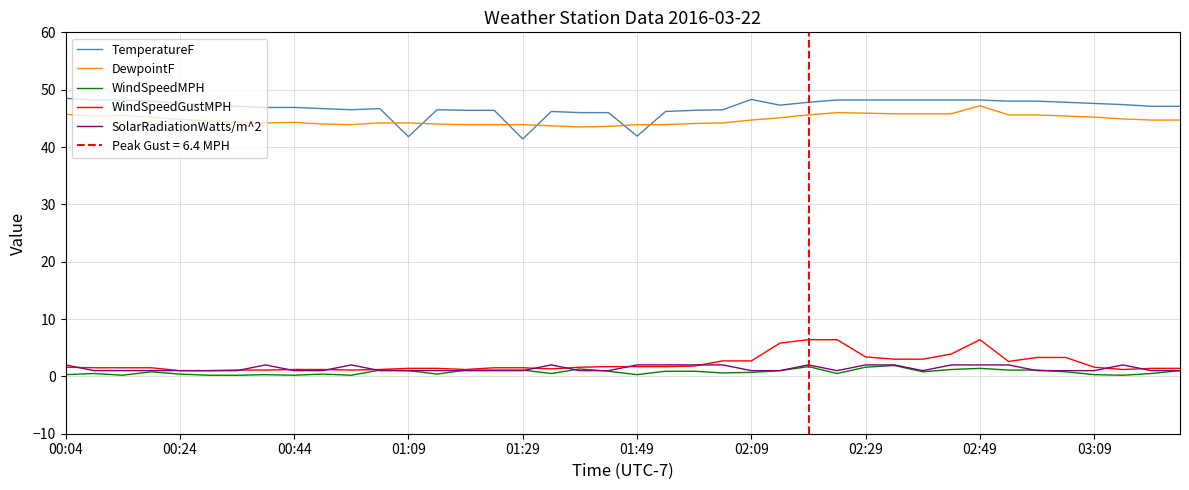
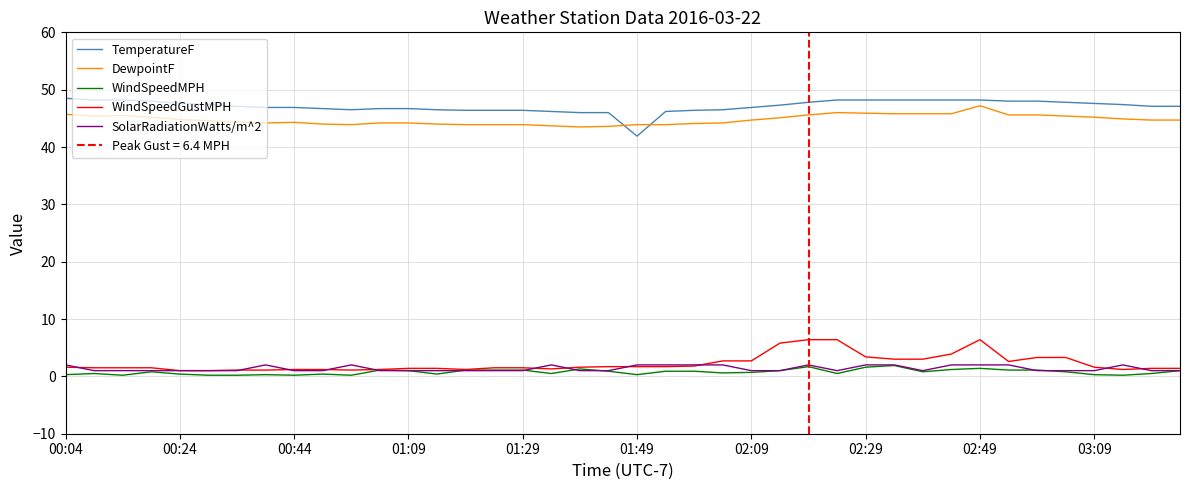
  {
    "TemperatureF": {
      "00:04": 49,
      "00:44": 47,
-     "01:09": 42,
-     "01:29": 41,
+     "01:09": 47,
+     "01:29": 46,
      "01:49": 42,
-     "02:09": 48,
+     "02:09": 47,
      "02:29": 48,
      "02:49": 48,
      "03:09": 48
    },
    "DewpointF": {
      "00:04": 46,
      "00:44": 44,
      "01:09": 44,
      "01:29": 44,
      "01:49": 44,
      "02:09": 45,
      "02:29": 46,
      "02:49": 47,
      "03:09": 45
    },
    "WindSpeedMPH": {
      "00:04": 0,
      "00:24": 0,
      "00:44": 0,
      "01:49": 0,
      "02:49": 1,
      "03:09": 0
    },
    "WindSpeedGustMPH": {
      "02:09": 3,
      "02:29": 3,
      "02:49": 6,
      "03:09": 2
    },
    "SolarRadiationWatts/m^2": {
      "02:49": 2,
      "03:09": 1
    }
  }
